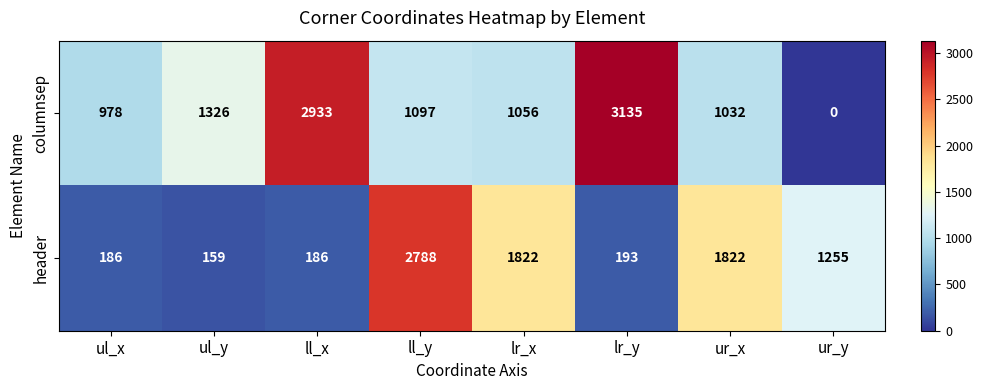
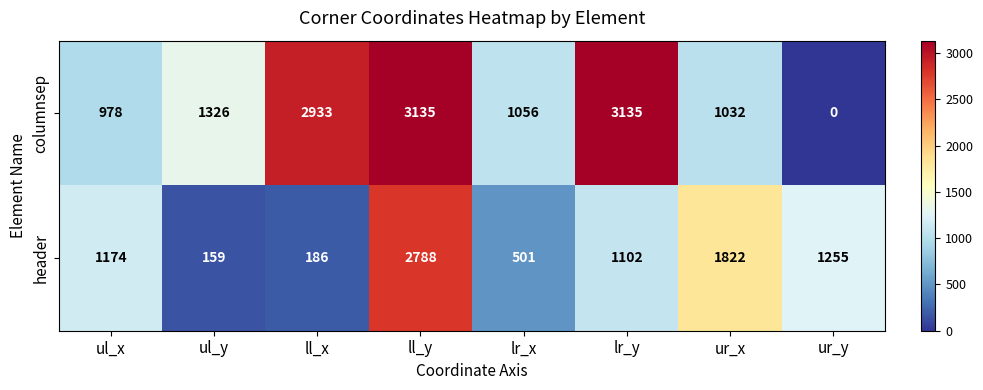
  {
    "columnsep": {
      "ul_x": 978,
      "ul_y": 1326,
      "ll_x": 2933,
-     "ll_y": 1097,
+     "ll_y": 3135,
      "lr_x": 1056,
      "lr_y": 3135,
      "ur_x": 1032,
      "ur_y": 0
    },
    "header": {
-     "ul_x": 186,
+     "ul_x": 1174,
      "ul_y": 159,
      "ll_x": 186,
      "ll_y": 2788,
-     "lr_x": 1822,
-     "lr_y": 193,
+     "lr_x": 501,
+     "lr_y": 1102,
      "ur_x": 1822,
      "ur_y": 1255
    }
  }
